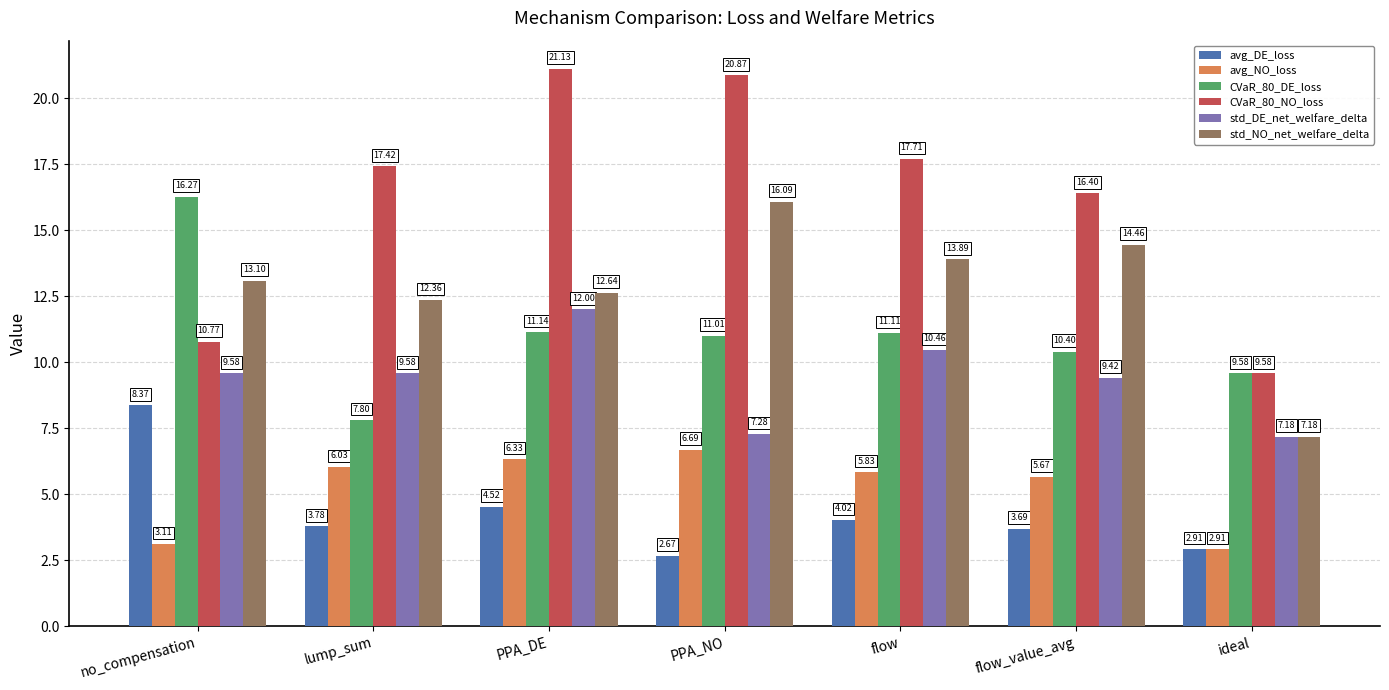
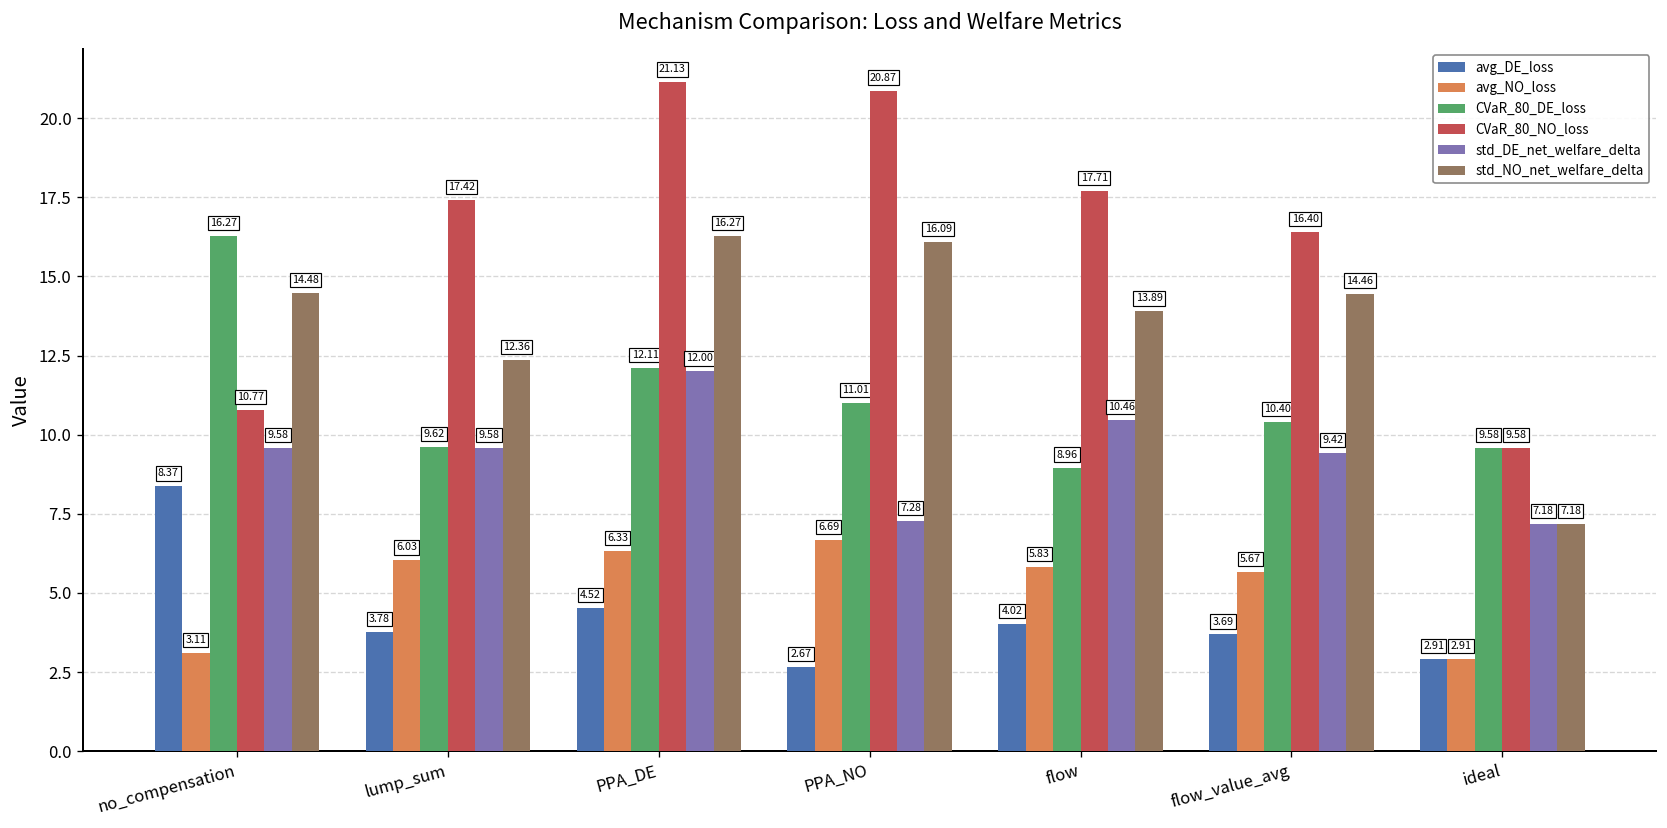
  {
    "CVaR_80_DE_loss": {
-     "lump_sum": 7.80,
-     "PPA_DE": 11.14,
-     "flow": 11.11
+     "lump_sum": 9.62,
+     "PPA_DE": 12.11,
+     "flow": 8.96
    },
    "std_NO_net_welfare_delta": {
-     "no_compensation": 13.10,
-     "PPA_DE": 12.64
+     "no_compensation": 14.48,
+     "PPA_DE": 16.27
    }
  }
